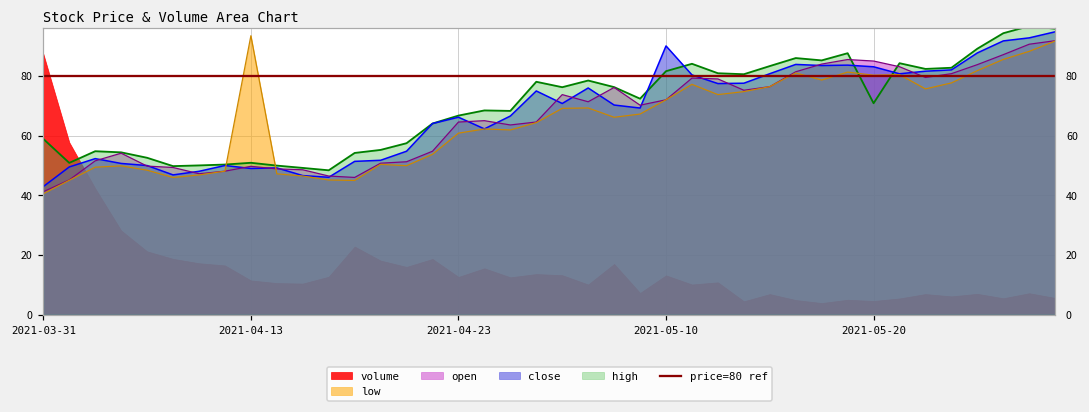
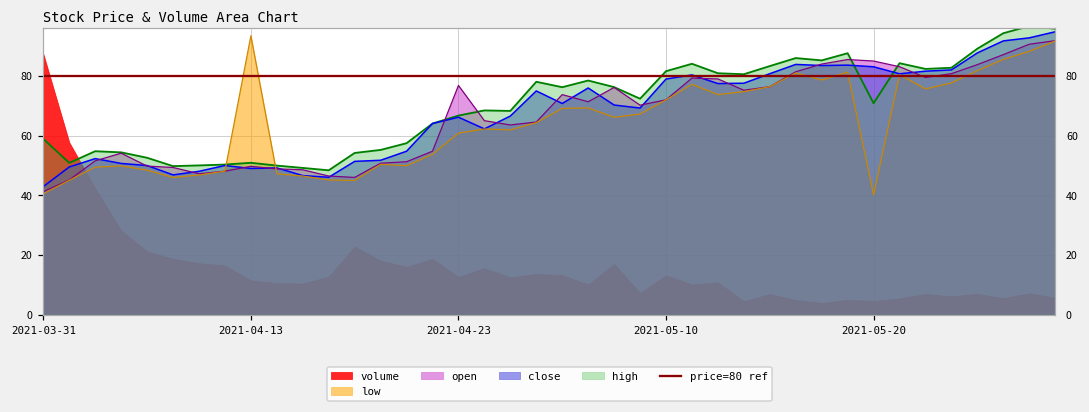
  {
    "volume": {
      "2021-03-31": 87,
      "2021-04-13": 11,
      "2021-04-23": 13,
      "2021-05-10": 13,
      "2021-05-20": 5
    },
    "low": {
      "2021-04-13": 94,
      "2021-04-23": 61,
-     "2021-05-20": 80
+     "2021-05-20": 40
    },
    "open": {
-     "2021-04-23": 65,
+     "2021-04-23": 77,
      "2021-05-20": 85
    },
    "close": {
      "2021-03-31": 43,
-     "2021-05-10": 90,
+     "2021-05-10": 79,
      "2021-05-20": 83
    },
    "high": {
      "2021-03-31": 59,
      "2021-04-13": 51,
      "2021-05-10": 82,
      "2021-05-20": 71
    }
  }
